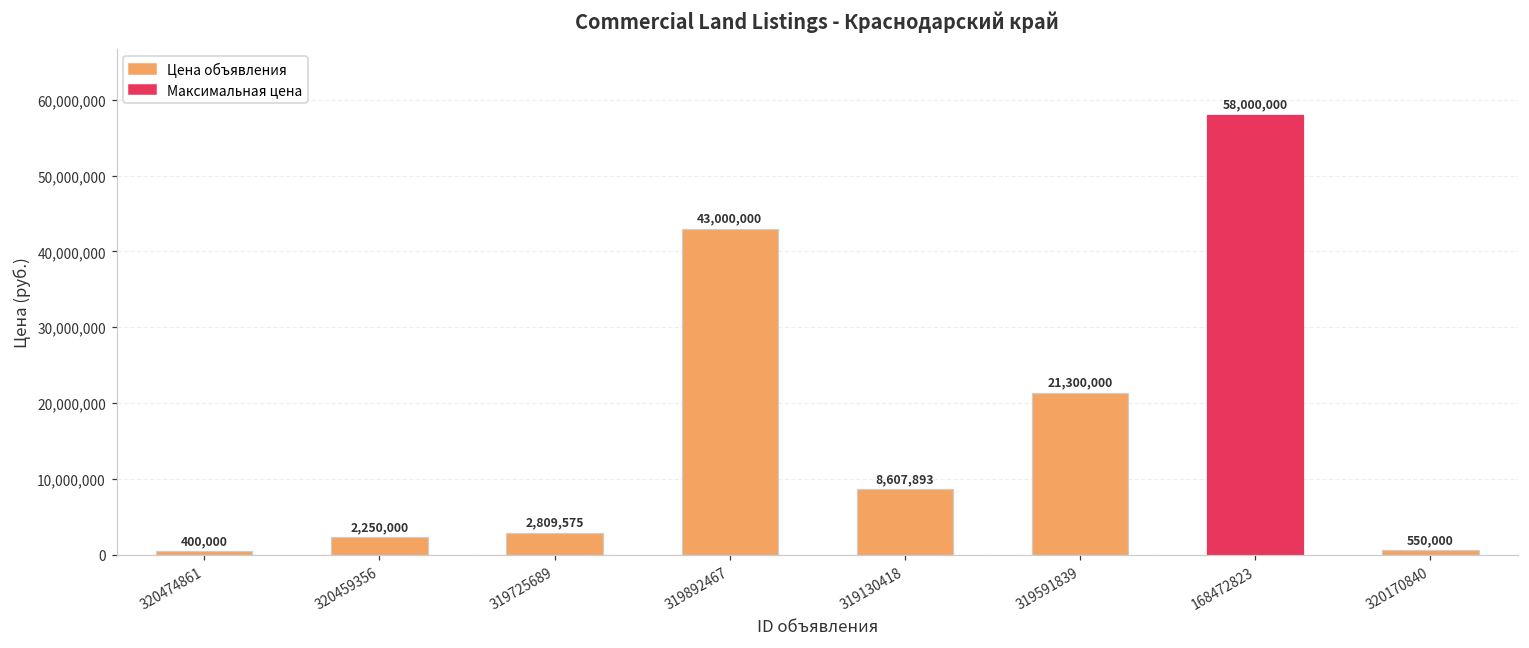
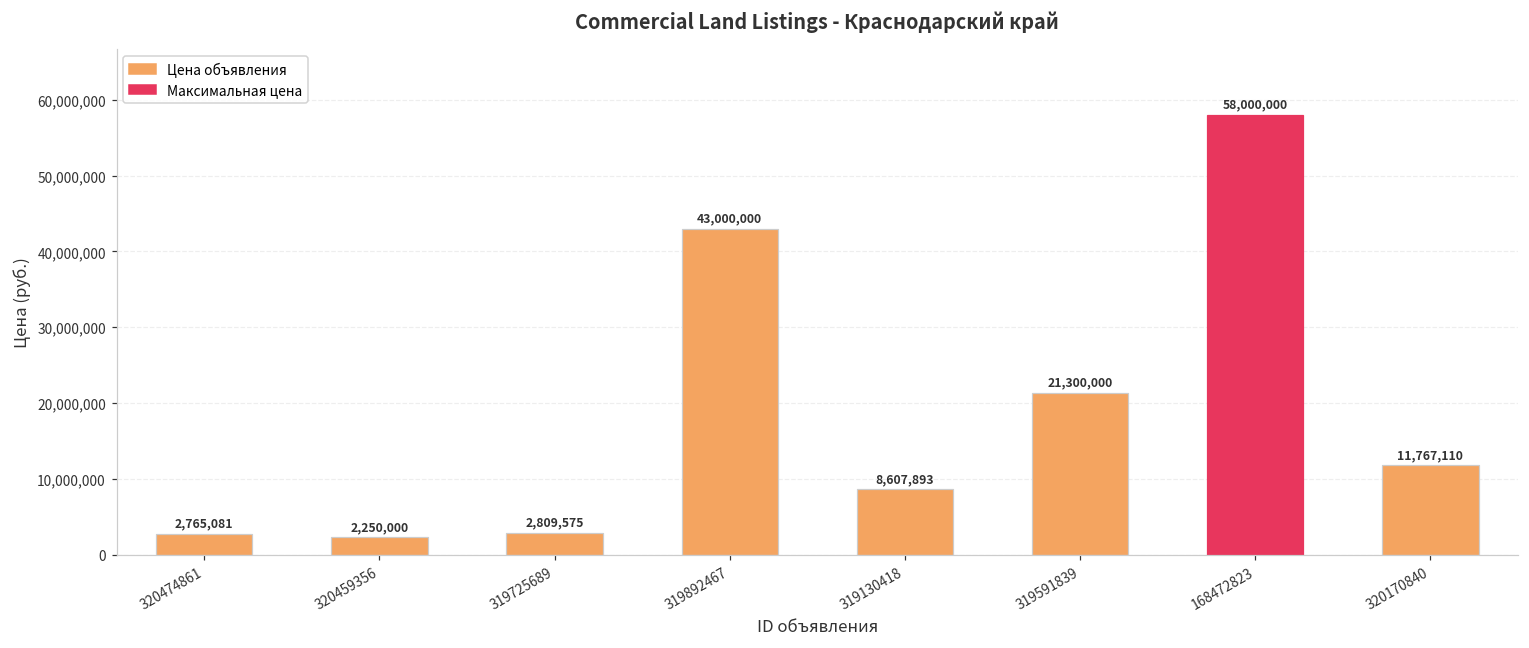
  {
-   "320474861": "400,000",
+   "320474861": "2,765,081",
    "320459356": "2,250,000",
    "319725689": "2,809,575",
    "319892467": "43,000,000",
    "319130418": "8,607,893",
    "319591839": "21,300,000",
    "168472823": "58,000,000",
-   "320170840": "550,000"
+   "320170840": "11,767,110"
  }
